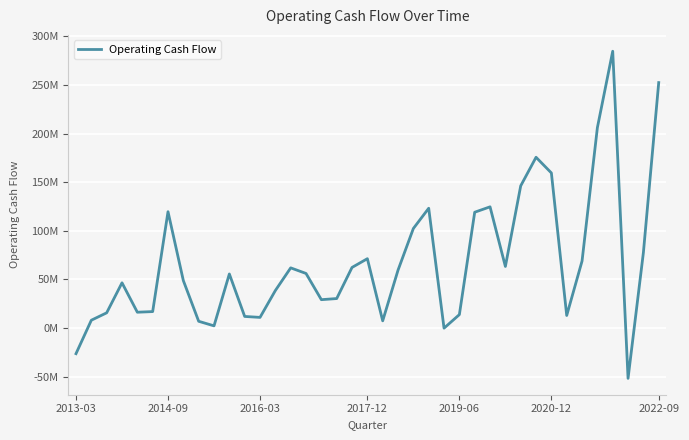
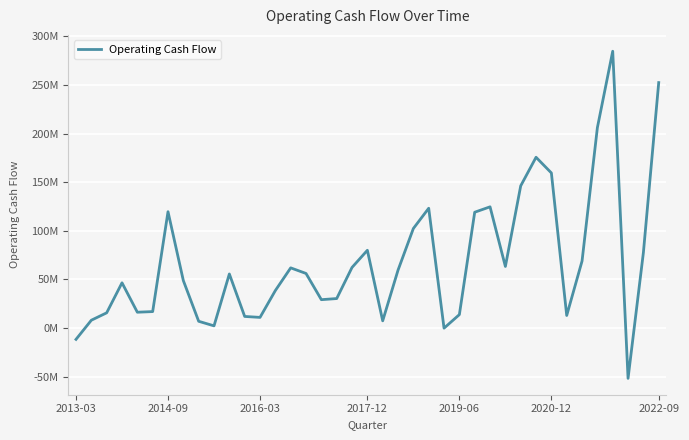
  {
-   "2013-03": -30000000,
+   "2013-03": -10000000,
    "2014-09": 120000000,
    "2016-03": 10000000,
-   "2017-12": 70000000,
+   "2017-12": 80000000,
    "2019-06": 10000000,
    "2020-12": 160000000,
    "2022-09": 250000000
  }
